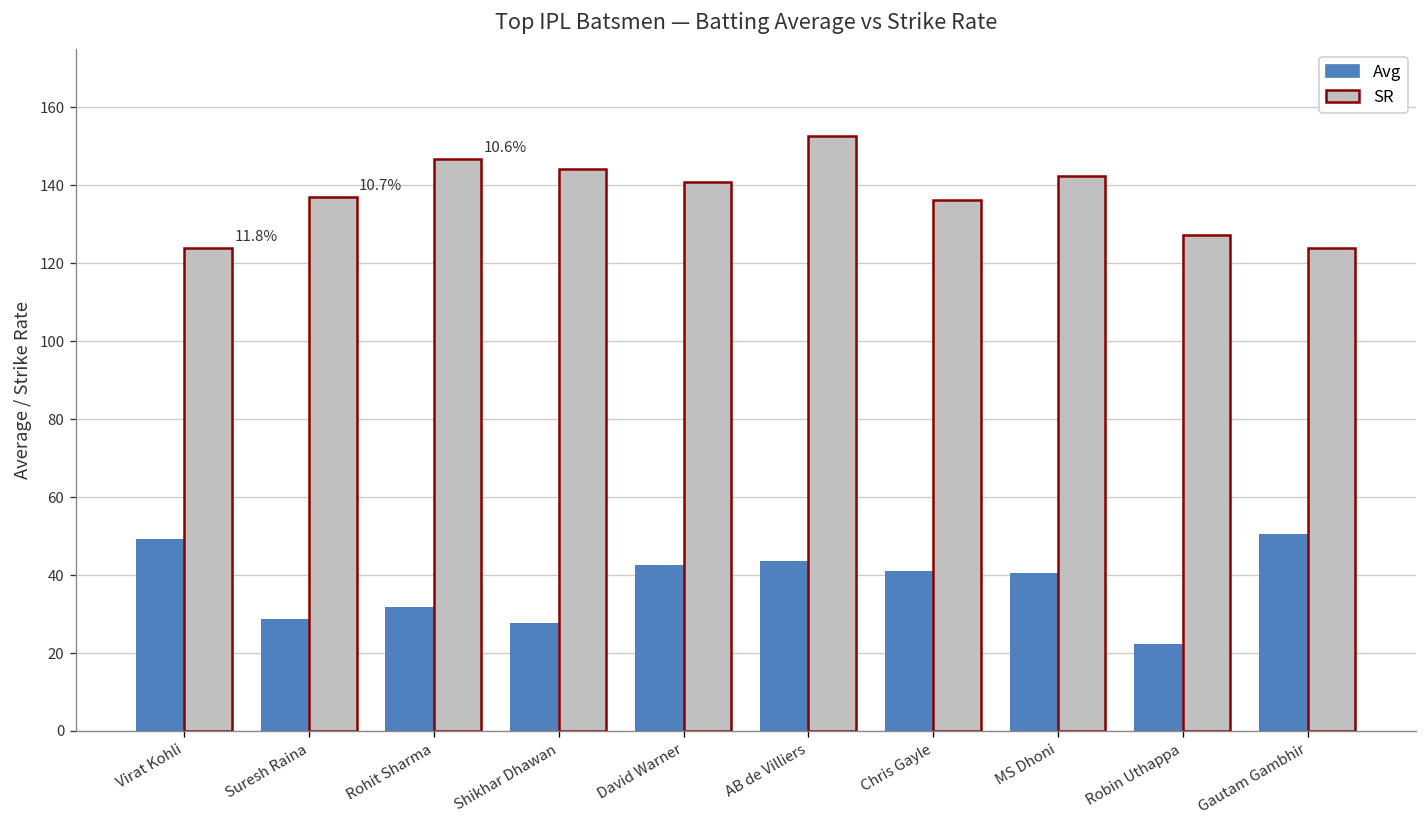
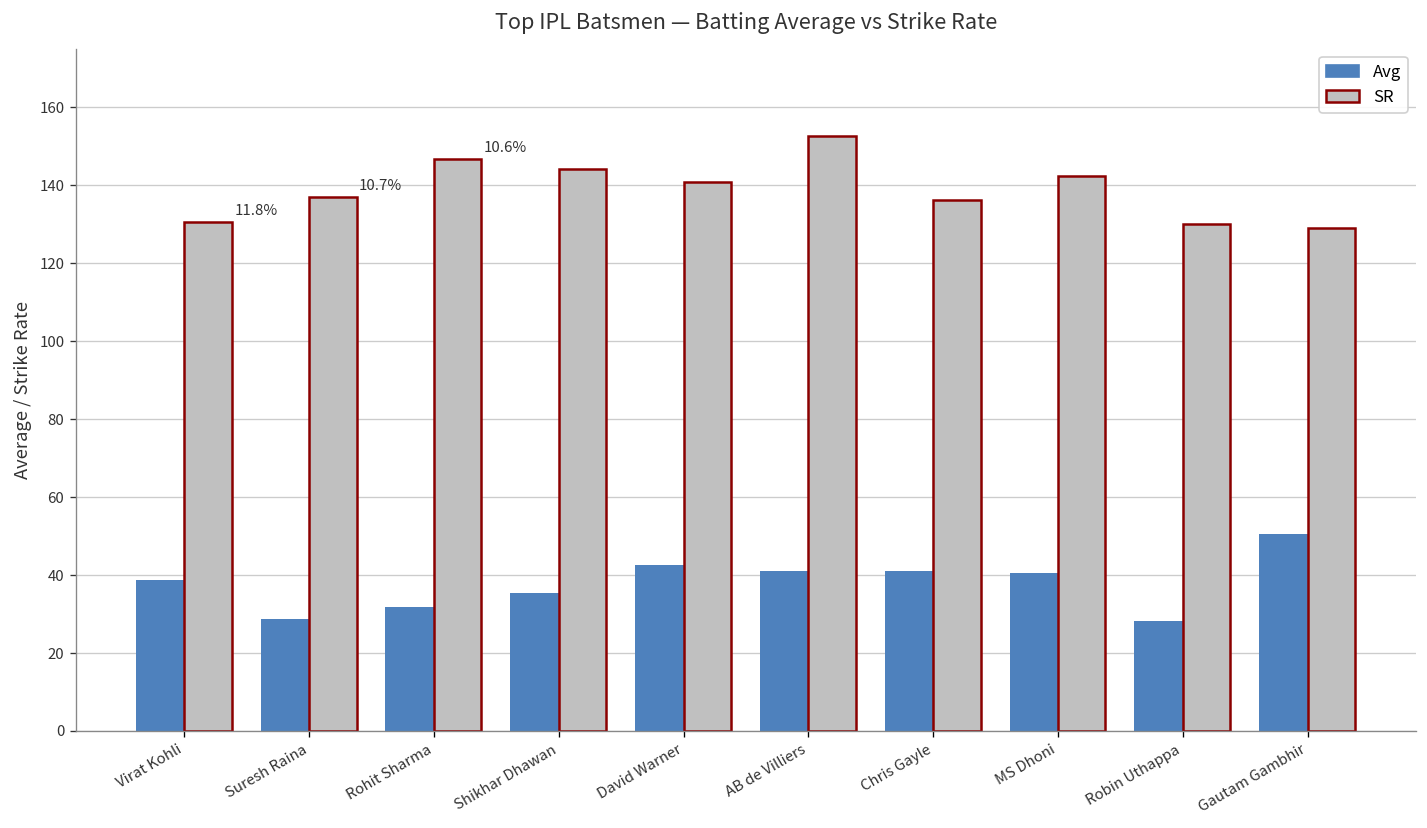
  {
    "Avg": {
-     "Virat Kohli": 49,
+     "Virat Kohli": 38,
      "Suresh Raina": 28,
      "Rohit Sharma": 32,
-     "Shikhar Dhawan": 27,
+     "Shikhar Dhawan": 35,
      "David Warner": 42,
-     "AB de Villiers": 43,
+     "AB de Villiers": 41,
      "Chris Gayle": 41,
      "MS Dhoni": 40,
-     "Robin Uthappa": 22,
+     "Robin Uthappa": 28,
      "Gautam Gambhir": 50
    },
    "SR": {
-     "Virat Kohli": 124,
+     "Virat Kohli": 131,
      "Shikhar Dhawan": 144,
      "David Warner": 141,
      "AB de Villiers": 153,
      "Chris Gayle": 136,
      "MS Dhoni": 142,
-     "Robin Uthappa": 127,
-     "Gautam Gambhir": 124
+     "Robin Uthappa": 130,
+     "Gautam Gambhir": 129
    }
  }
